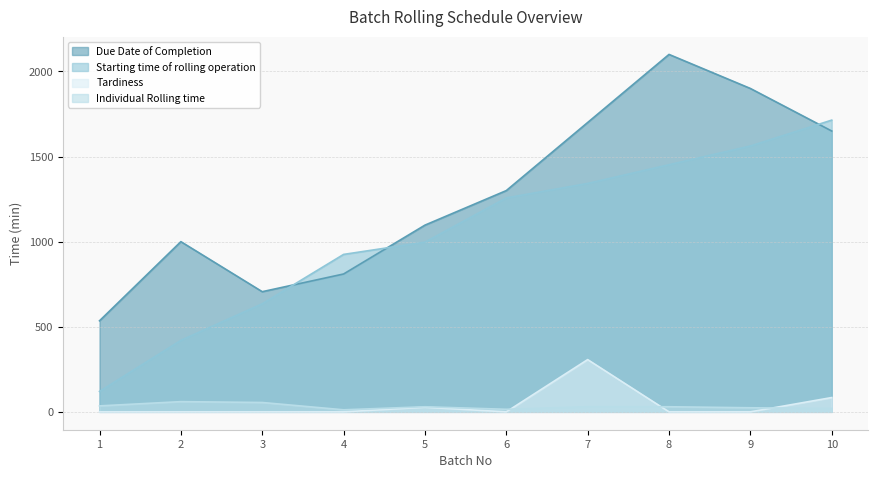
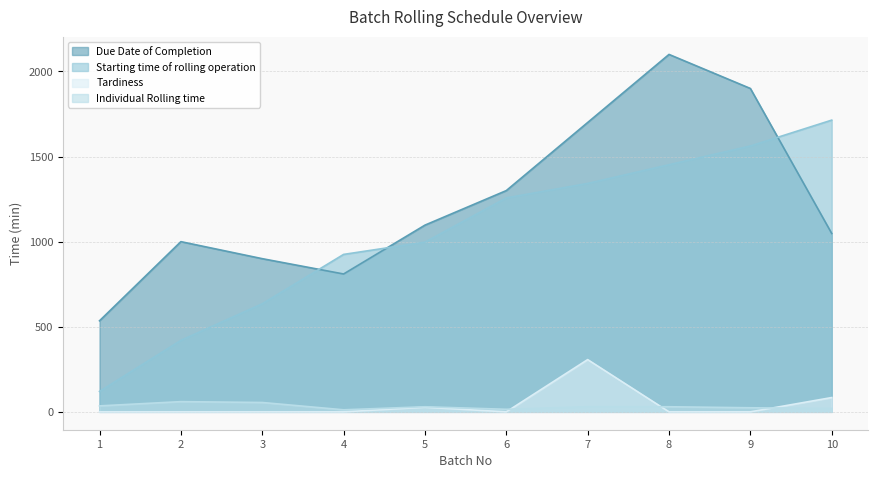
  {
    "Due Date of Completion": {
      "1": 540,
      "2": 1000,
-     "3": 710,
+     "3": 900,
      "4": 810,
      "5": 1100,
      "6": 1300,
      "7": 1700,
      "8": 2100,
      "9": 1900,
-     "10": 1650
+     "10": 1050
    }
  }
